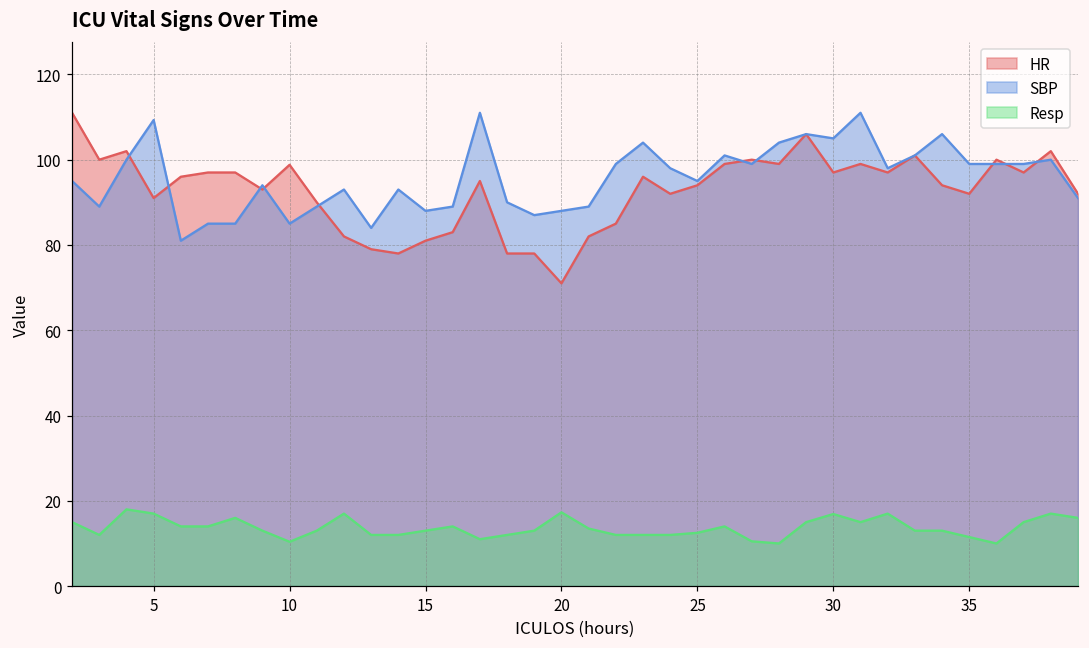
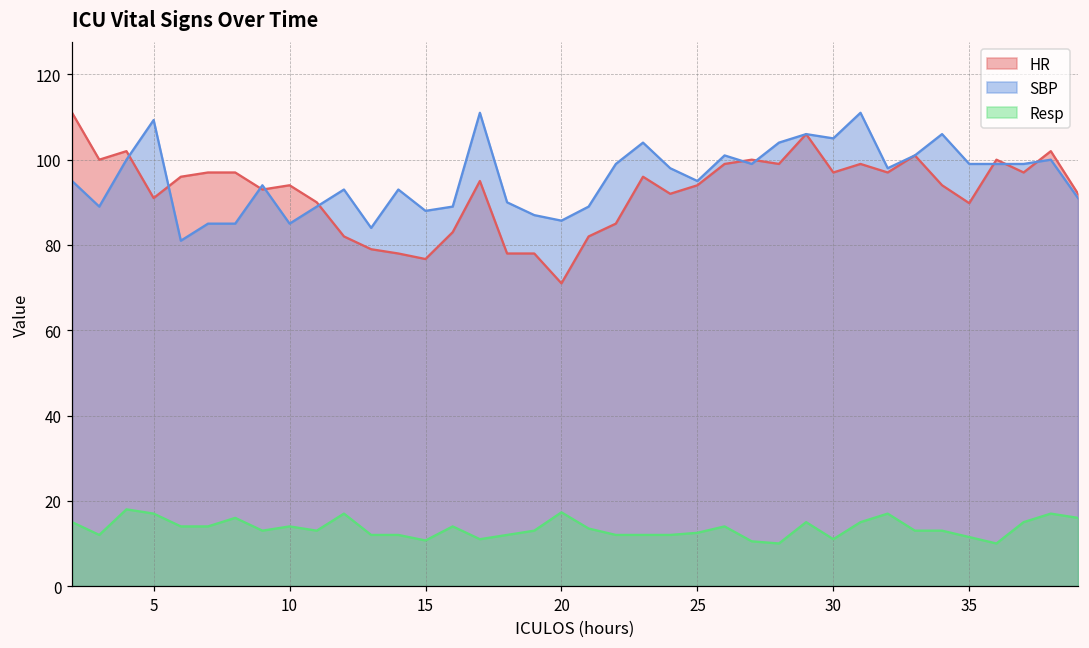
  {
    "HR": {
      "5": 91,
-     "10": 99,
-     "15": 81,
+     "10": 94,
+     "15": 77,
      "20": 71,
      "25": 94,
      "30": 97,
-     "35": 92
+     "35": 90
    },
    "SBP": {
      "5": 109,
      "10": 85,
      "15": 88,
-     "20": 88,
+     "20": 86,
      "25": 95,
      "30": 105,
      "35": 99
    },
    "Resp": {
      "5": 17,
-     "10": 10,
-     "15": 13,
+     "10": 14,
+     "15": 11,
      "20": 17,
      "25": 13,
-     "30": 17,
+     "30": 11,
      "35": 12
    }
  }
